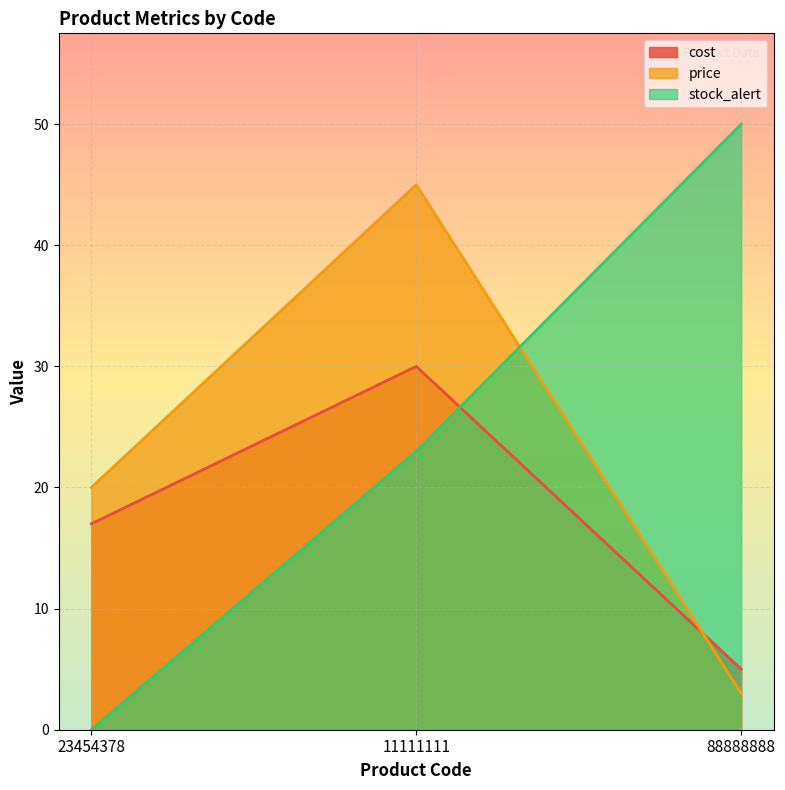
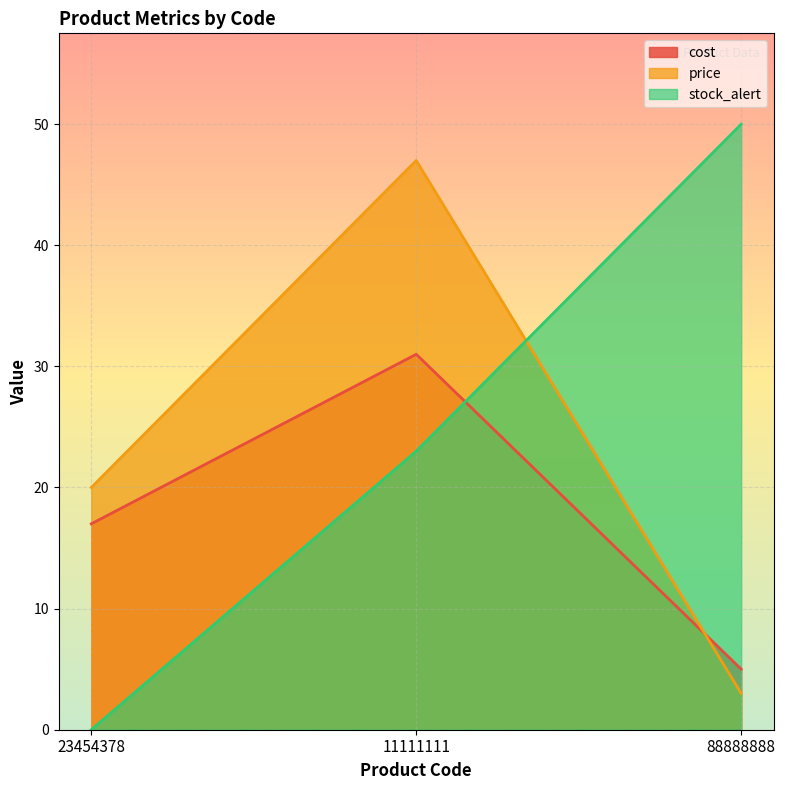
  {
    "cost": {
      "23454378": 17,
-     "11111111": 30,
+     "11111111": 31,
      "88888888": 5
    },
    "price": {
      "23454378": 20,
-     "11111111": 45,
+     "11111111": 47,
      "88888888": 3
    },
    "stock_alert": {
      "23454378": 0,
      "11111111": 23,
      "88888888": 50
    }
  }
